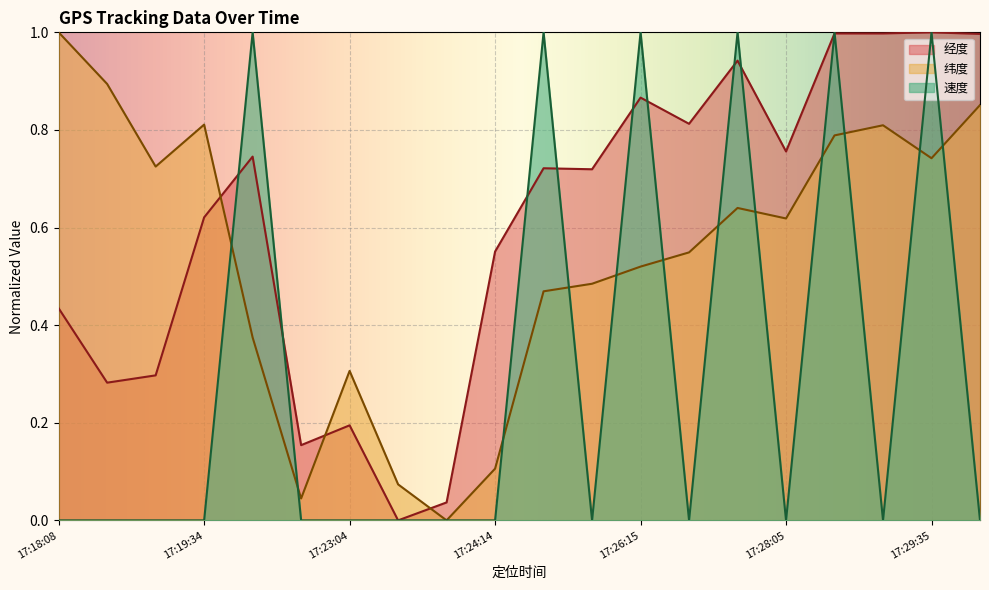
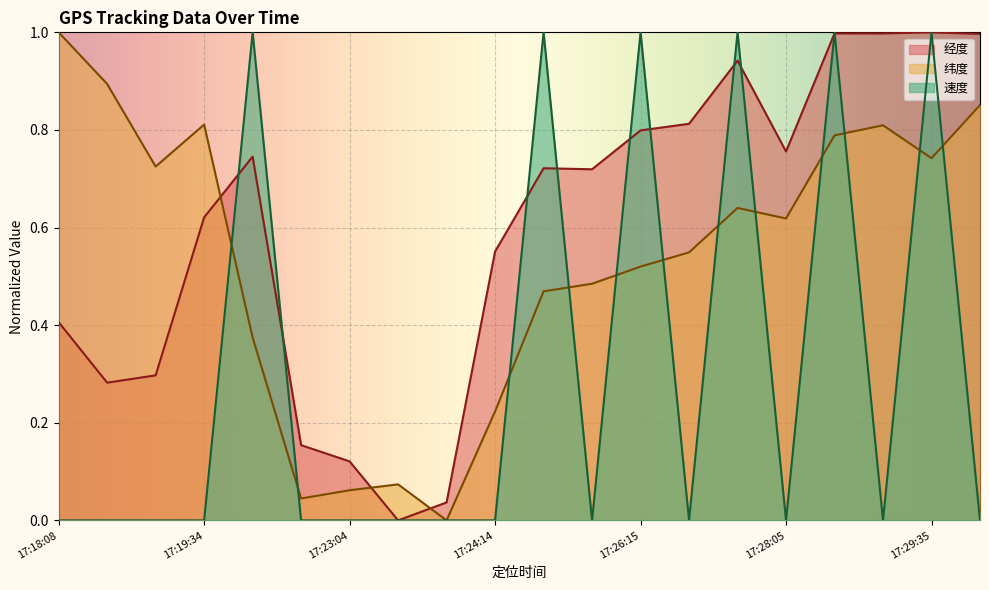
  {
    "经度": {
-     "17:18:08": 0.43,
+     "17:18:08": 0.41,
      "17:19:34": 0.62,
-     "17:23:04": 0.19,
+     "17:23:04": 0.12,
      "17:24:14": 0.55,
-     "17:26:15": 0.87,
+     "17:26:15": 0.80,
      "17:28:05": 0.76
    },
    "纬度": {
      "17:18:08": 1.00,
      "17:19:34": 0.81,
-     "17:23:04": 0.31,
-     "17:24:14": 0.11,
+     "17:23:04": 0.06,
+     "17:24:14": 0.22,
      "17:26:15": 0.52,
      "17:28:05": 0.62,
      "17:29:35": 0.74
    },
    "速度": {
      "17:18:08": 0.00,
      "17:19:34": 0.00,
      "17:23:04": 0.00,
      "17:24:14": 0.00,
      "17:26:15": 1.00,
      "17:28:05": 0.00
    }
  }
